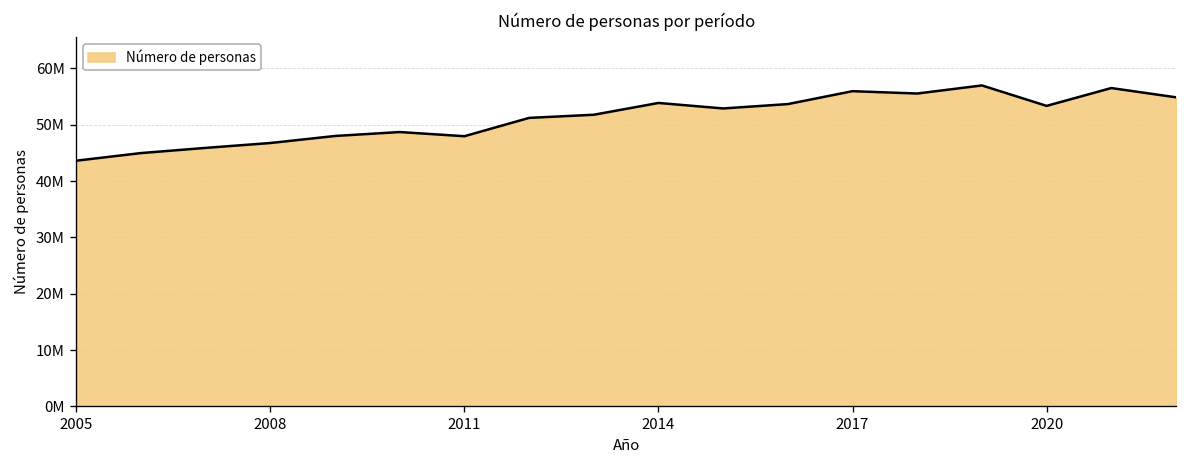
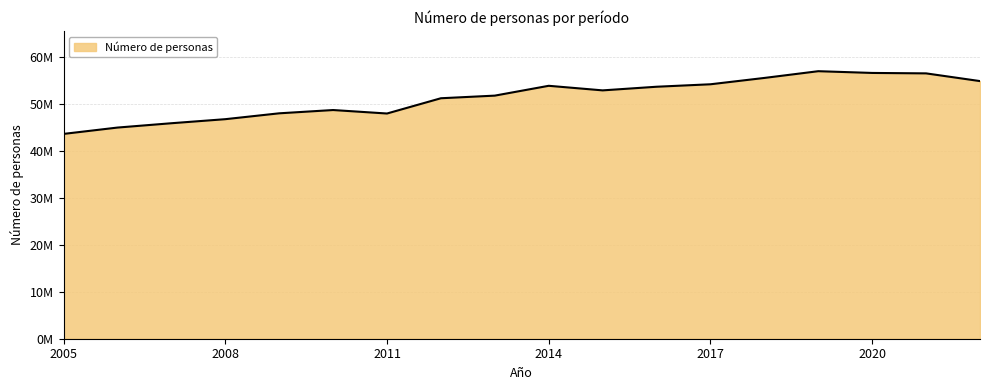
  {
    "2005": 44000000,
    "2008": 47000000,
    "2011": 48000000,
    "2014": 54000000,
-   "2017": 56000000,
-   "2020": 53000000
+   "2017": 54000000,
+   "2020": 57000000
  }
